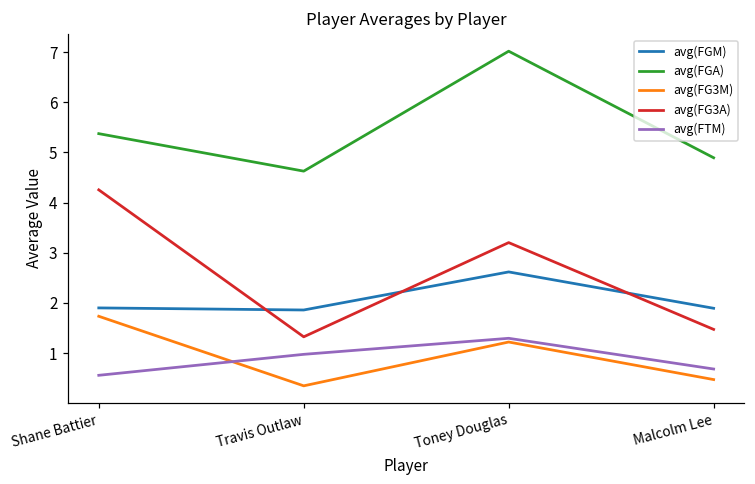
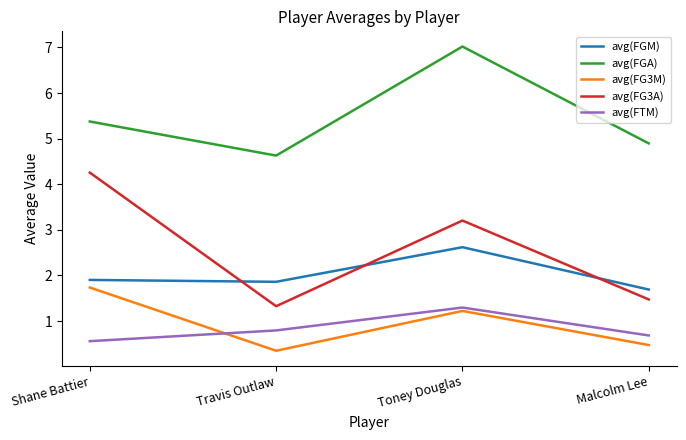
  {
    "avg(FGM)": {
      "Shane Battier": 1.9,
      "Travis Outlaw": 1.9,
      "Toney Douglas": 2.6,
-     "Malcolm Lee": 1.9
+     "Malcolm Lee": 1.7
    },
    "avg(FGA)": {
      "Shane Battier": 5.4,
      "Travis Outlaw": 4.6,
      "Toney Douglas": 7.0,
      "Malcolm Lee": 4.9
    },
    "avg(FG3M)": {
      "Shane Battier": 1.7,
      "Travis Outlaw": 0.3,
      "Toney Douglas": 1.2,
      "Malcolm Lee": 0.5
    },
    "avg(FG3A)": {
      "Shane Battier": 4.3,
      "Travis Outlaw": 1.3,
      "Toney Douglas": 3.2,
      "Malcolm Lee": 1.5
    },
    "avg(FTM)": {
      "Shane Battier": 0.6,
-     "Travis Outlaw": 1.0,
+     "Travis Outlaw": 0.8,
      "Toney Douglas": 1.3,
      "Malcolm Lee": 0.7
    }
  }
